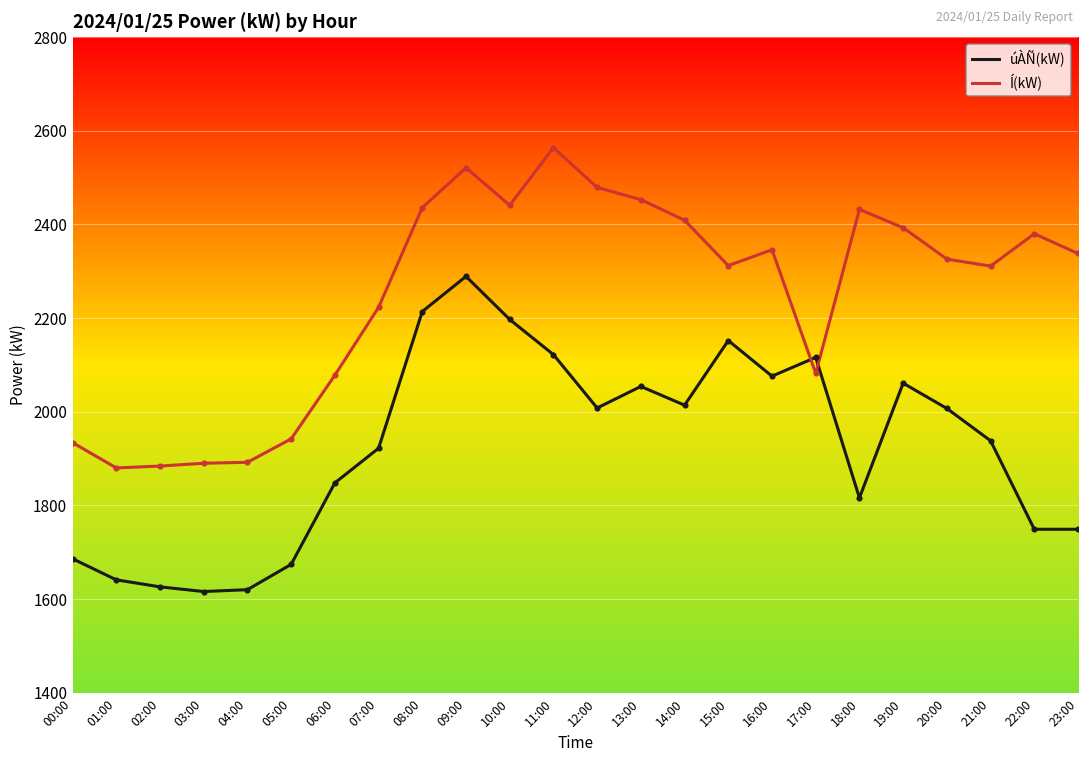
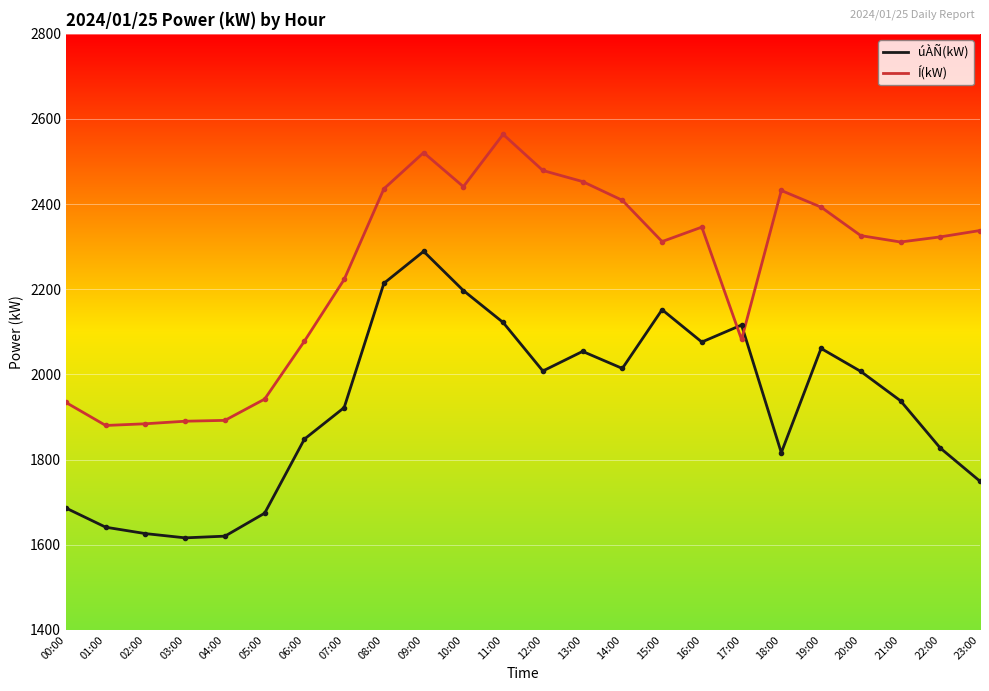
  {
    "úÀÑ(kW)": {
      "00:00": 1690,
      "01:00": 1640,
      "02:00": 1630,
      "03:00": 1620,
      "04:00": 1620,
      "05:00": 1670,
      "06:00": 1850,
      "07:00": 1920,
      "08:00": 2210,
      "09:00": 2290,
      "10:00": 2200,
      "11:00": 2120,
      "12:00": 2010,
      "13:00": 2050,
      "14:00": 2010,
      "15:00": 2150,
      "16:00": 2080,
      "17:00": 2120,
      "18:00": 1820,
      "19:00": 2060,
      "20:00": 2010,
      "21:00": 1940,
-     "22:00": 1750,
+     "22:00": 1830,
      "23:00": 1750
    },
    "Í(kW)": {
      "00:00": 1930,
      "01:00": 1880,
      "02:00": 1880,
      "03:00": 1890,
      "04:00": 1890,
      "05:00": 1940,
      "06:00": 2080,
      "07:00": 2220,
      "08:00": 2440,
      "09:00": 2520,
      "10:00": 2440,
      "11:00": 2560,
      "12:00": 2480,
      "13:00": 2450,
      "14:00": 2410,
      "15:00": 2310,
      "16:00": 2350,
      "17:00": 2080,
      "18:00": 2430,
      "19:00": 2390,
      "20:00": 2330,
      "21:00": 2310,
-     "22:00": 2380,
+     "22:00": 2320,
      "23:00": 2340
    }
  }
